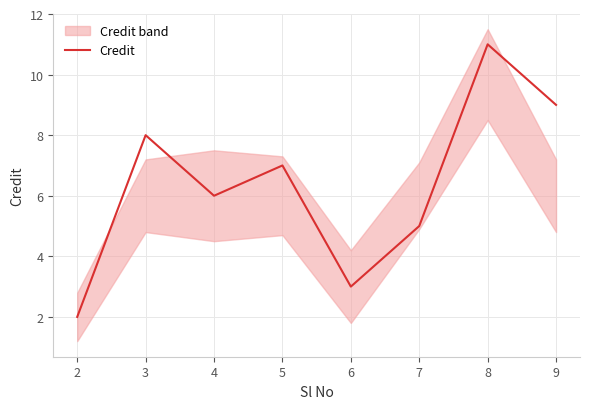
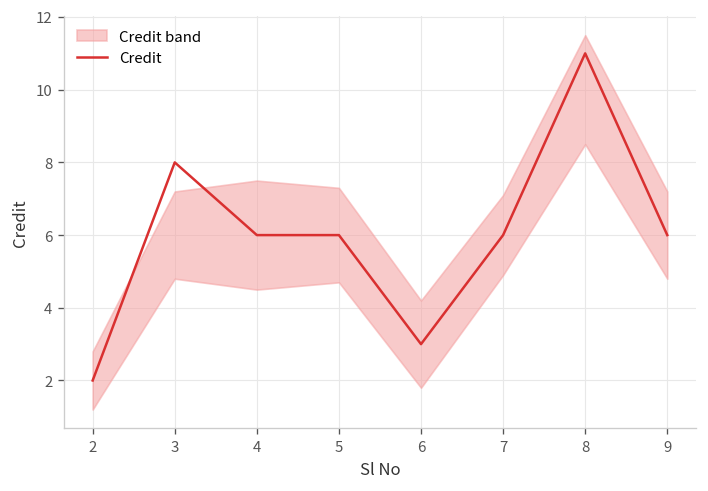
  {
    "Credit": {
      "2": 2,
      "3": 8,
      "4": 6,
-     "5": 7,
+     "5": 6,
      "6": 3,
-     "7": 5,
+     "7": 6,
      "8": 11,
-     "9": 9
+     "9": 6
    }
  }
